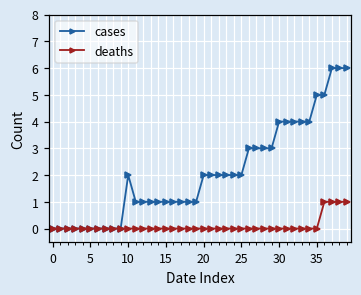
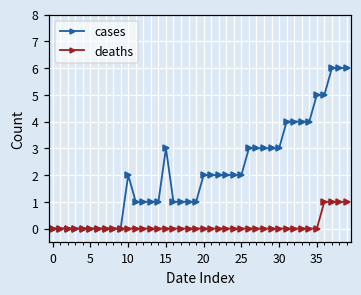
  {
    "cases": {
      "10": 2,
-     "15": 1,
+     "15": 3,
      "20": 2,
      "25": 2,
-     "30": 4,
+     "30": 3,
      "35": 5
    },
    "deaths": {
      "10": 0,
      "15": 0,
      "20": 0,
      "25": 0,
      "30": 0,
      "35": 0
    }
  }
